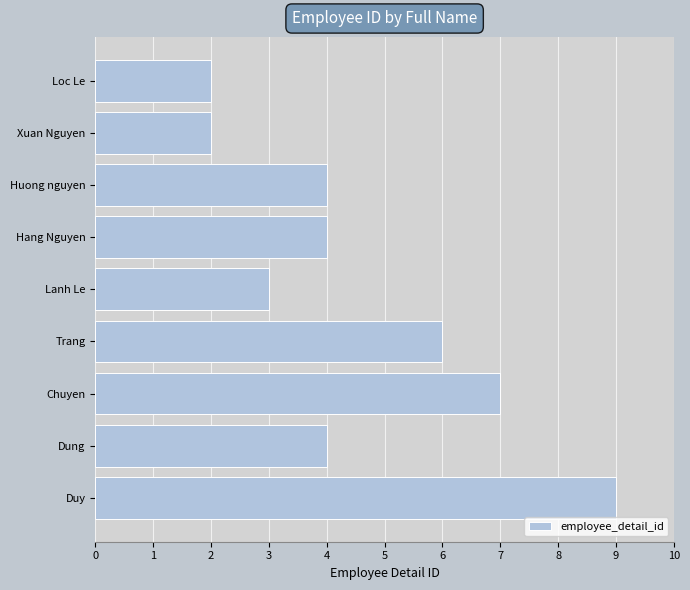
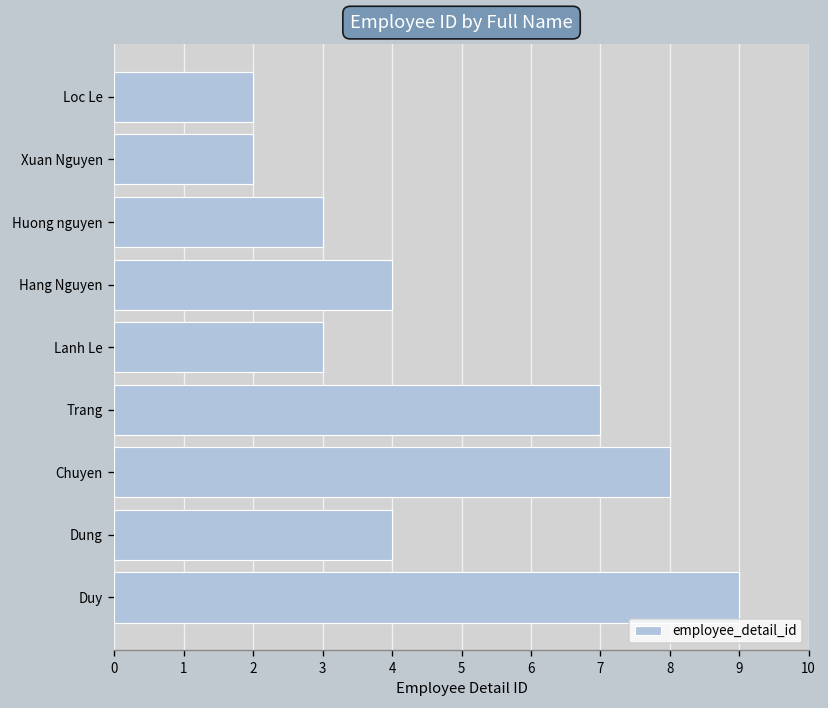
  {
    "Loc Le": 2,
    "Xuan Nguyen": 2,
-   "Huong nguyen": 4,
+   "Huong nguyen": 3,
    "Hang Nguyen": 4,
    "Lanh Le": 3,
-   "Trang": 6,
-   "Chuyen": 7,
+   "Trang": 7,
+   "Chuyen": 8,
    "Dung": 4,
    "Duy": 9
  }
